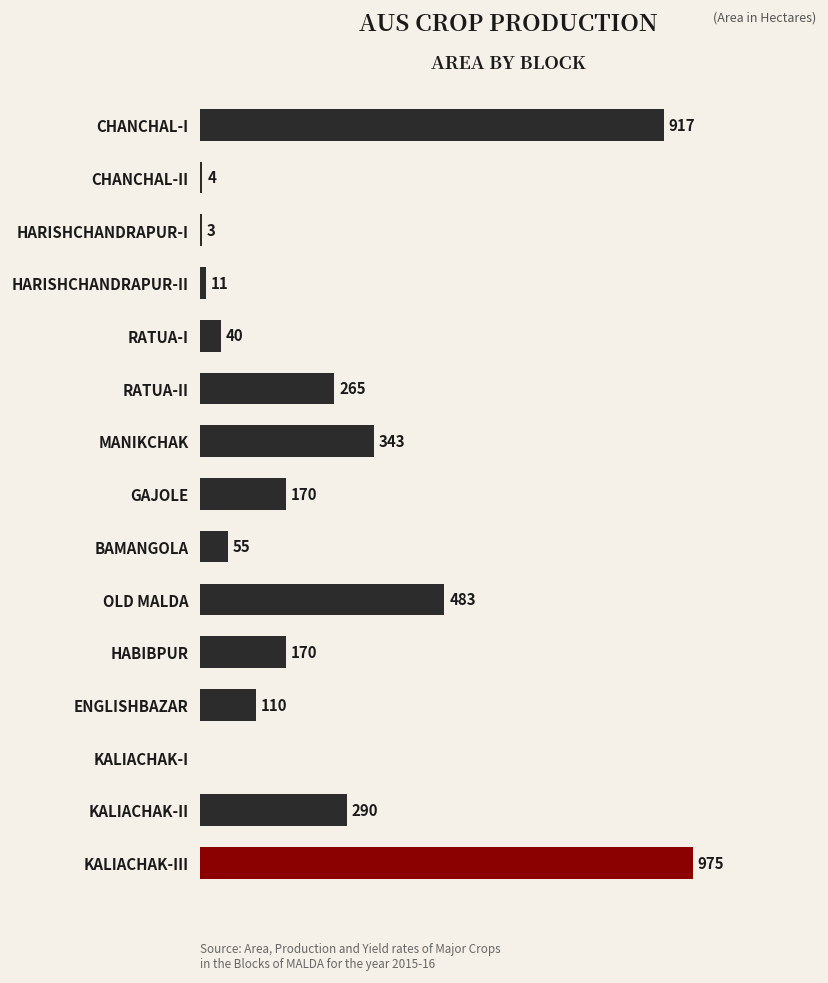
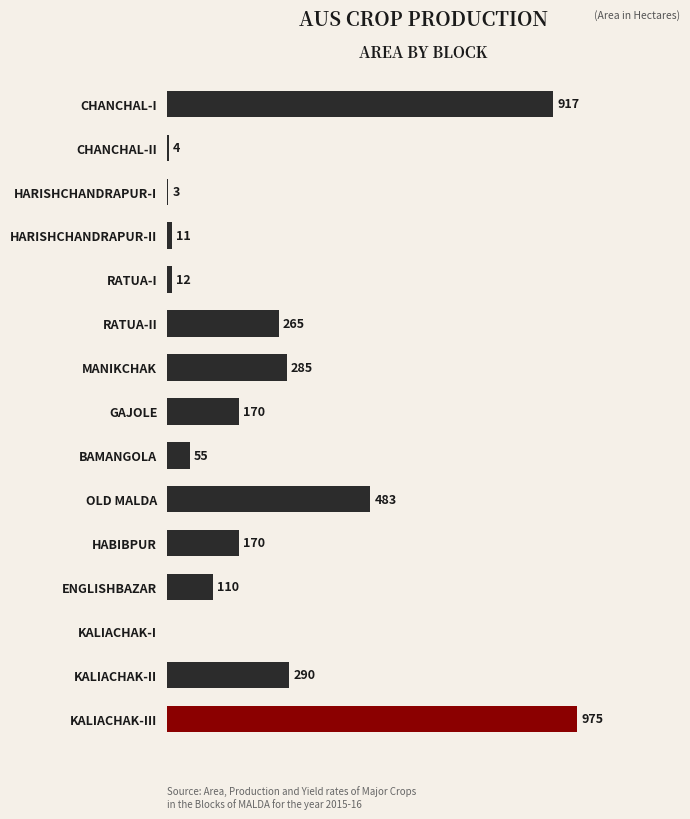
  {
    "CHANCHAL-I": 917,
    "CHANCHAL-II": 4,
    "HARISHCHANDRAPUR-I": 3,
    "HARISHCHANDRAPUR-II": 11,
-   "RATUA-I": 40,
+   "RATUA-I": 12,
    "RATUA-II": 265,
-   "MANIKCHAK": 343,
+   "MANIKCHAK": 285,
    "GAJOLE": 170,
    "BAMANGOLA": 55,
    "OLD MALDA": 483,
    "HABIBPUR": 170,
    "ENGLISHBAZAR": 110,
    "KALIACHAK-II": 290,
    "KALIACHAK-III": 975
  }
